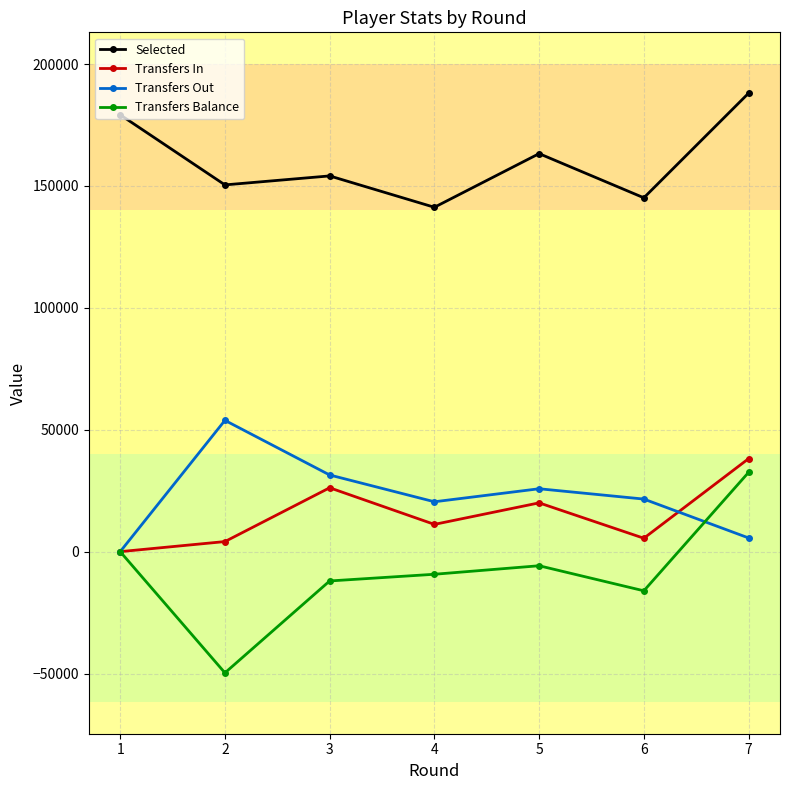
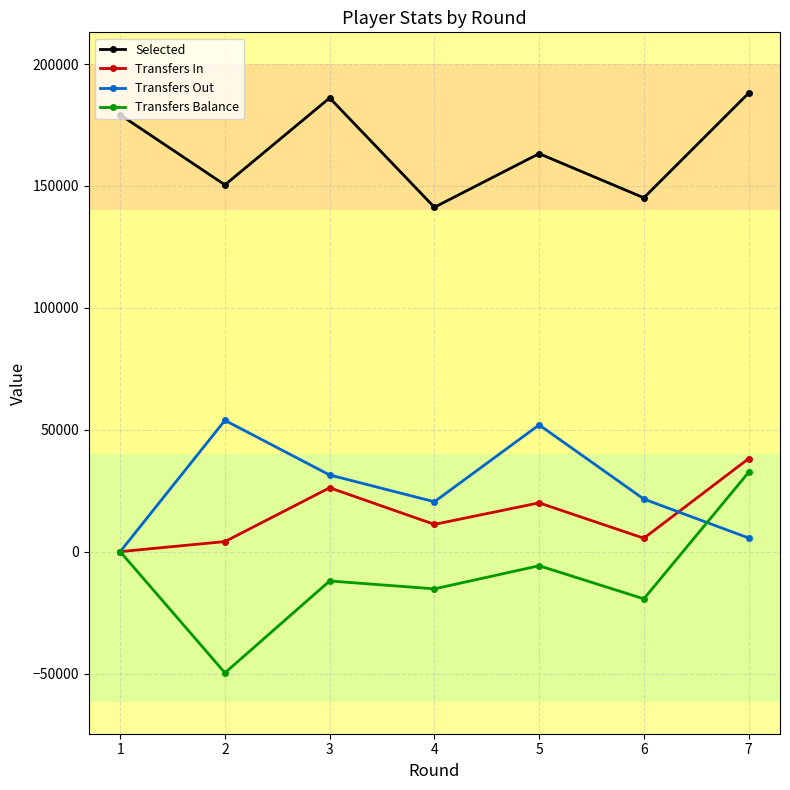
  {
    "Selected": {
      "2": 150000,
-     "3": 154000,
+     "3": 186000,
      "4": 141000,
      "5": 163000,
      "6": 145000,
      "7": 188000
    },
    "Transfers In": {
      "2": 4000,
      "3": 26000,
      "4": 11000,
      "5": 20000,
      "6": 6000,
      "7": 38000
    },
    "Transfers Out": {
      "2": 54000,
      "3": 31000,
      "4": 20000,
-     "5": 26000,
+     "5": 52000,
      "6": 22000,
      "7": 6000
    },
    "Transfers Balance": {
      "2": -50000,
      "3": -12000,
-     "4": -9000,
+     "4": -15000,
      "5": -6000,
-     "6": -16000,
+     "6": -19000,
      "7": 33000
    }
  }
